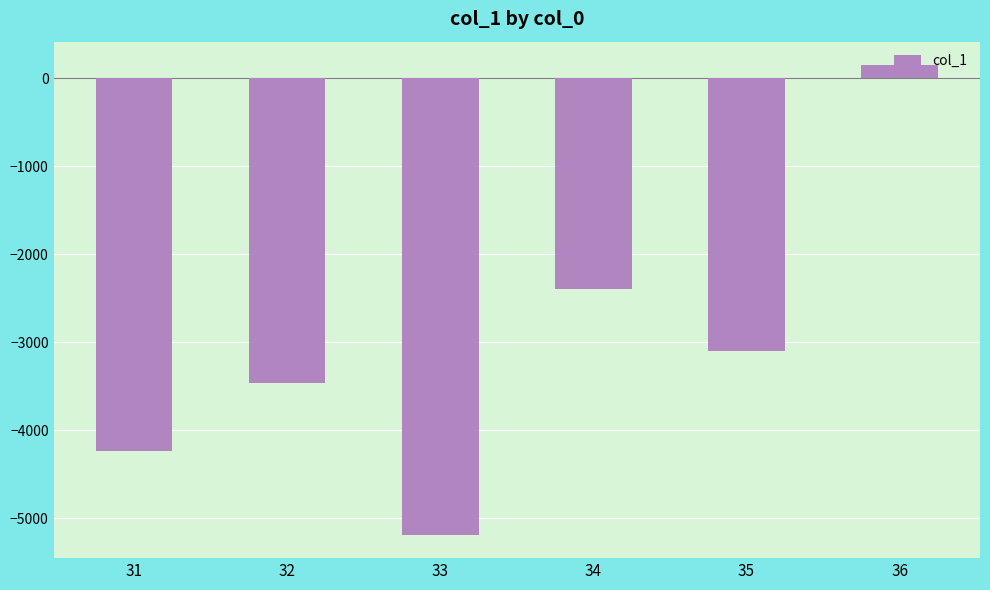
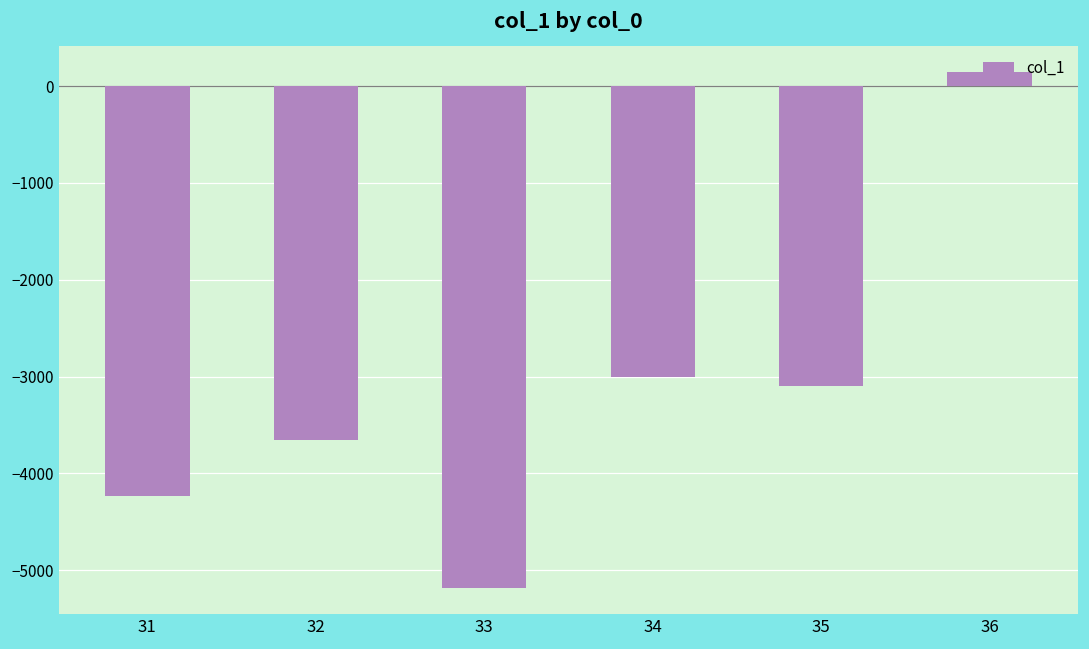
  {
    "31": -4200,
-   "32": -3500,
+   "32": -3700,
    "33": -5200,
-   "34": -2400,
+   "34": -3000,
    "35": -3100,
    "36": 200
  }
